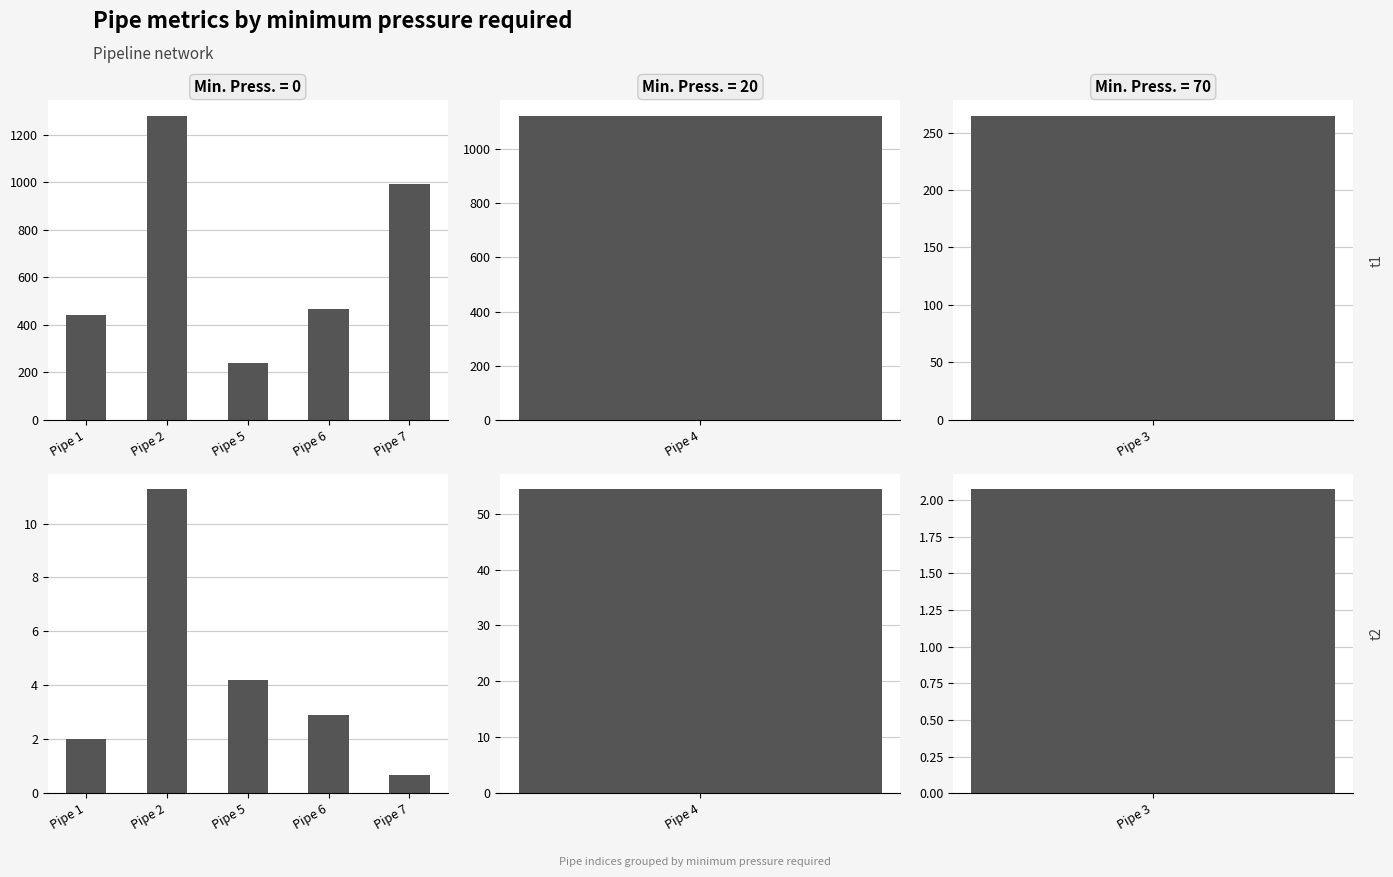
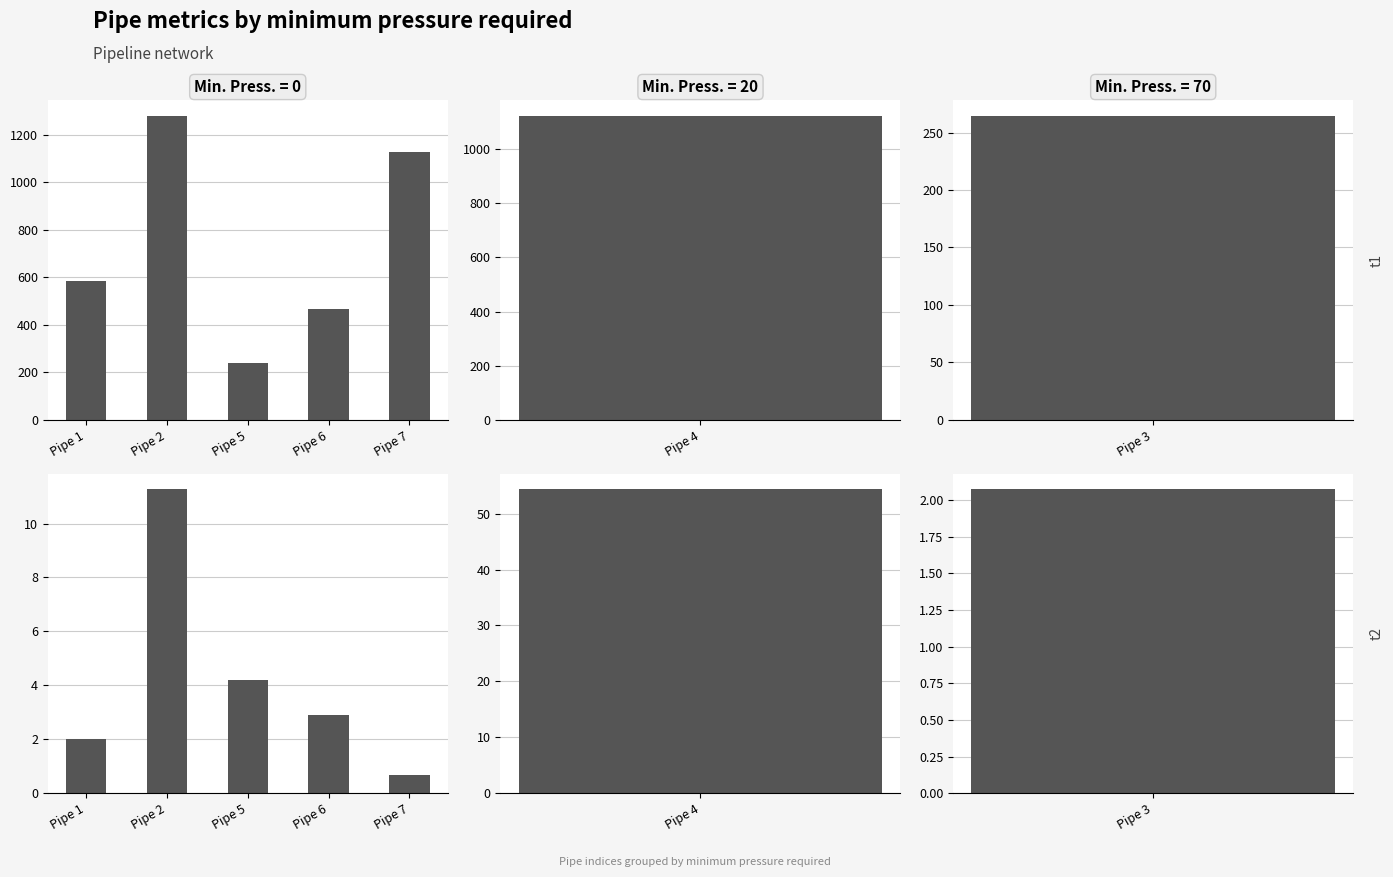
  {
    "Min. Press. = 0": {
-     "Pipe 1": 440,
+     "Pipe 1": 580,
      "Pipe 2": 1280,
      "Pipe 5": 240,
      "Pipe 6": 470,
-     "Pipe 7": 990
+     "Pipe 7": 1130
    },
    "Min. Press. = 20": {
      "Pipe 4": 1120
    },
    "Min. Press. = 70": {
      "Pipe 3": 265
    }
  }
